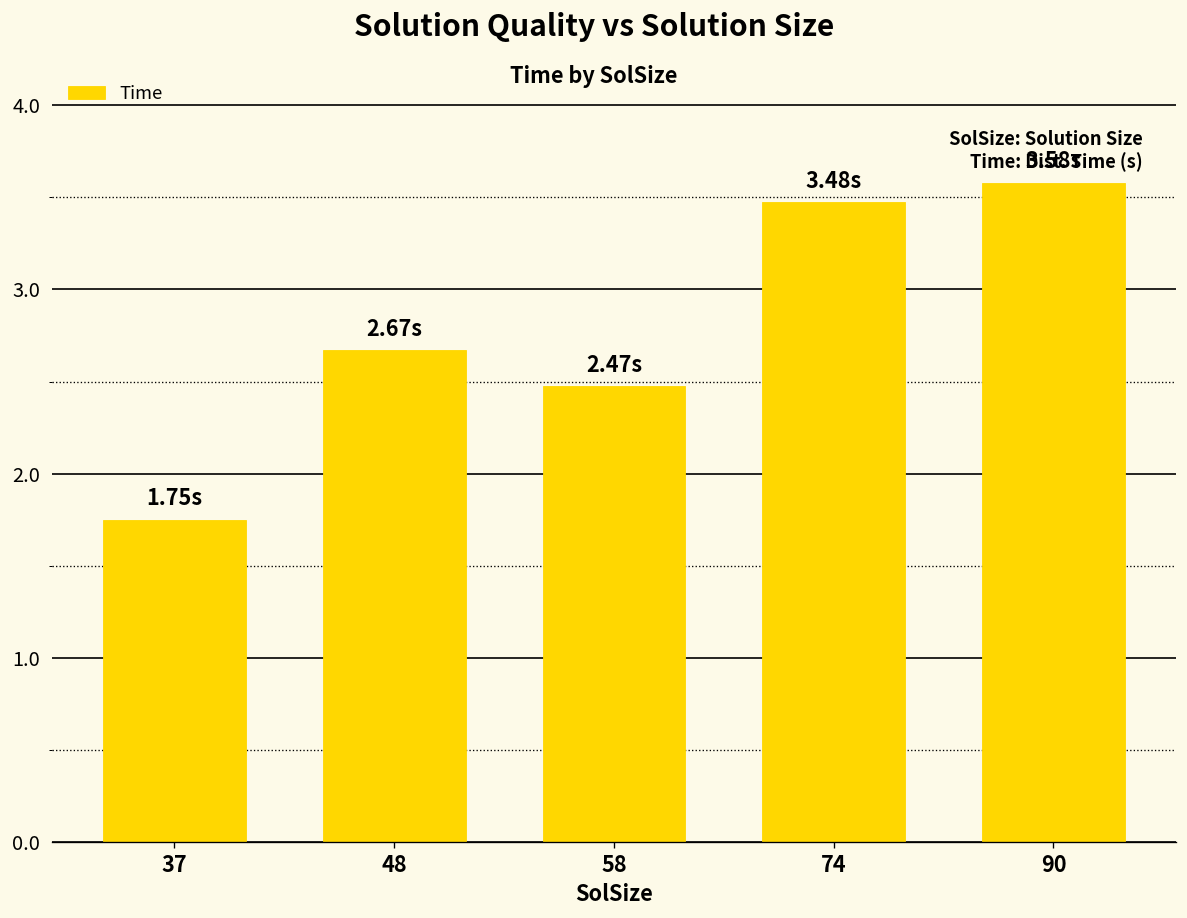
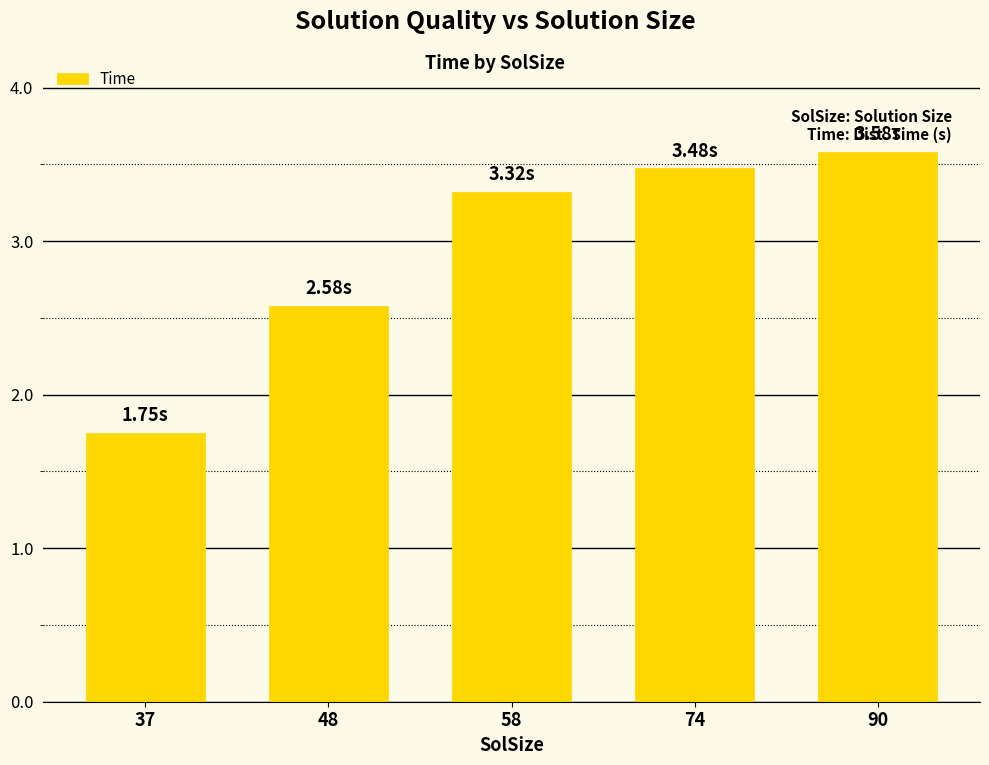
  {
    "37": "1.75s",
-   "48": "2.67s",
-   "58": "2.47s",
+   "48": "2.58s",
+   "58": "3.32s",
    "74": "3.48s"
  }
